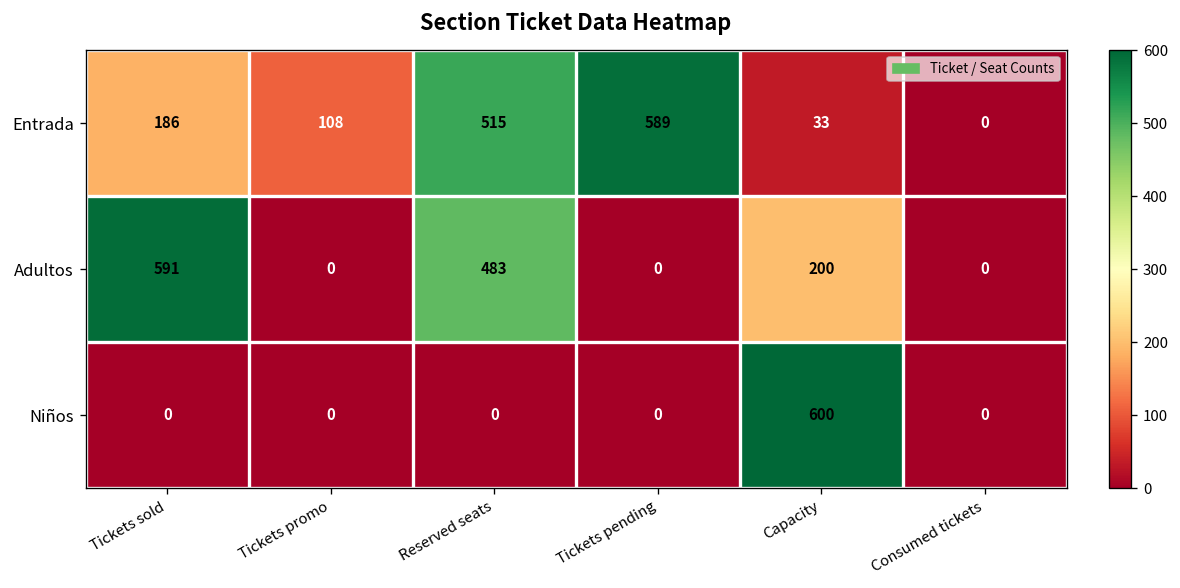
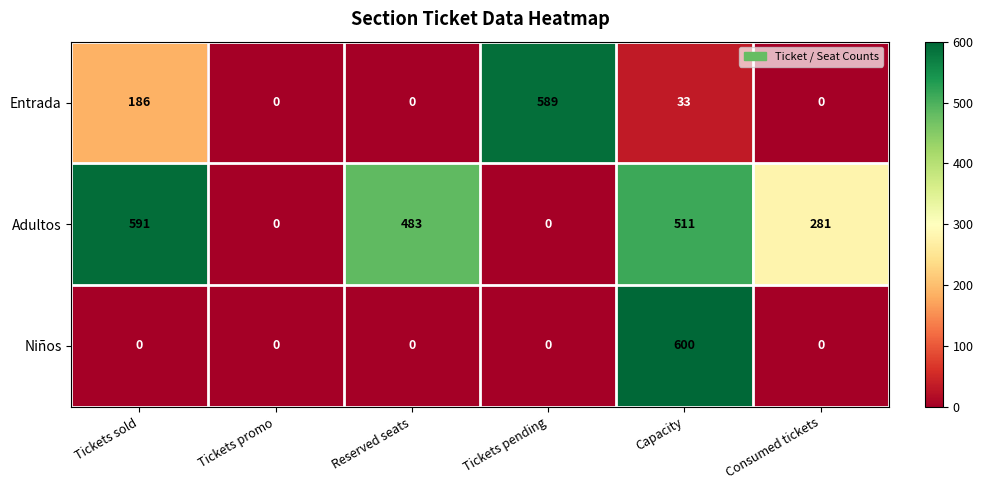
  {
    "Entrada": {
      "Tickets sold": 186,
-     "Tickets promo": 108,
-     "Reserved seats": 515,
+     "Tickets promo": 0,
+     "Reserved seats": 0,
      "Tickets pending": 589,
      "Capacity": 33,
      "Consumed tickets": 0
    },
    "Adultos": {
      "Tickets sold": 591,
      "Tickets promo": 0,
      "Reserved seats": 483,
      "Tickets pending": 0,
-     "Capacity": 200,
-     "Consumed tickets": 0
+     "Capacity": 511,
+     "Consumed tickets": 281
    },
    "Niños": {
      "Tickets sold": 0,
      "Tickets promo": 0,
      "Reserved seats": 0,
      "Tickets pending": 0,
      "Capacity": 600,
      "Consumed tickets": 0
    }
  }
